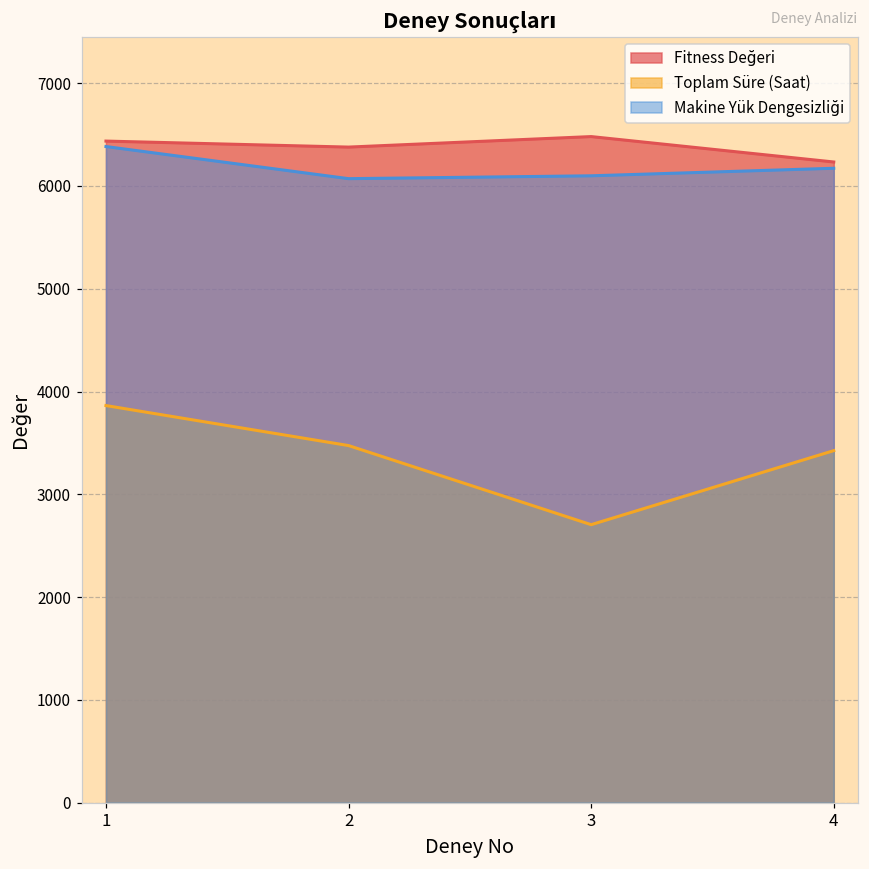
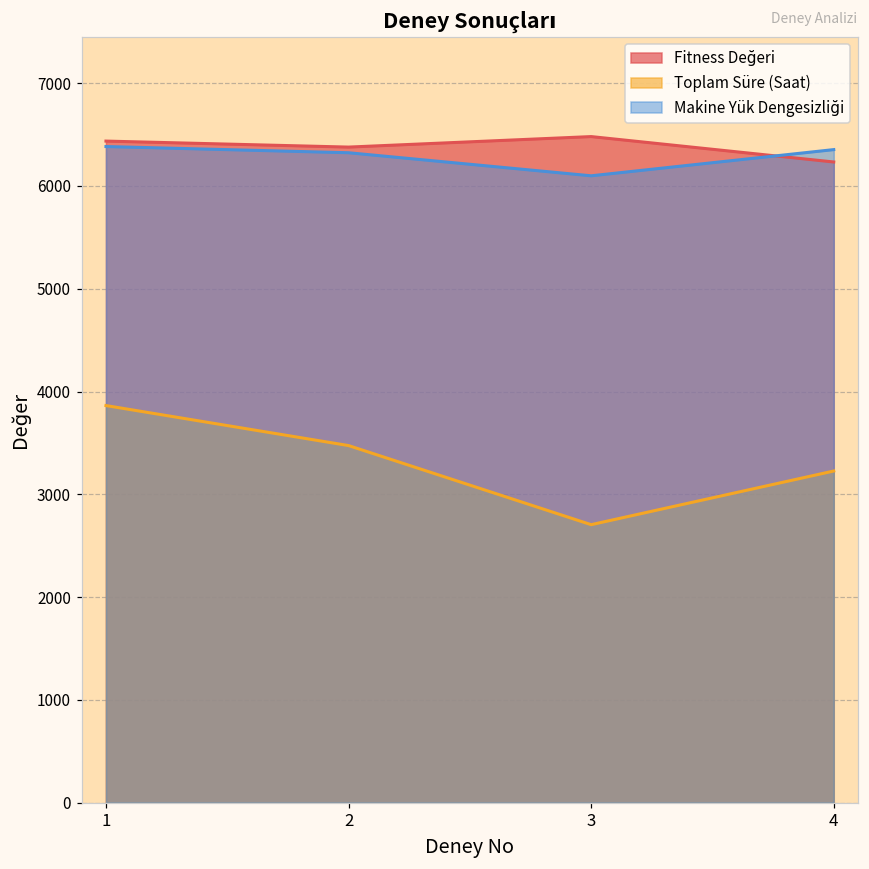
  {
    "Fitness Değeri": {
      "1": 6400,
      "2": 6400,
      "3": 6500,
      "4": 6200
    },
    "Toplam Süre (Saat)": {
      "1": 3900,
      "2": 3500,
      "3": 2700,
-     "4": 3400
+     "4": 3200
    },
    "Makine Yük Dengesizliği": {
      "1": 6400,
-     "2": 6100,
+     "2": 6300,
      "3": 6100,
-     "4": 6200
+     "4": 6400
    }
  }
